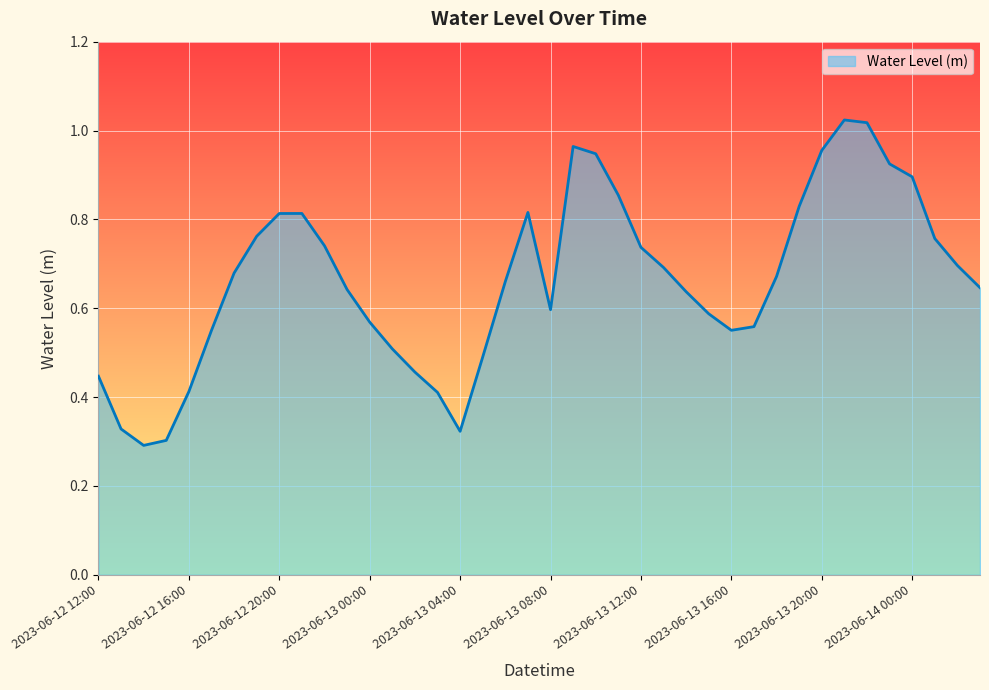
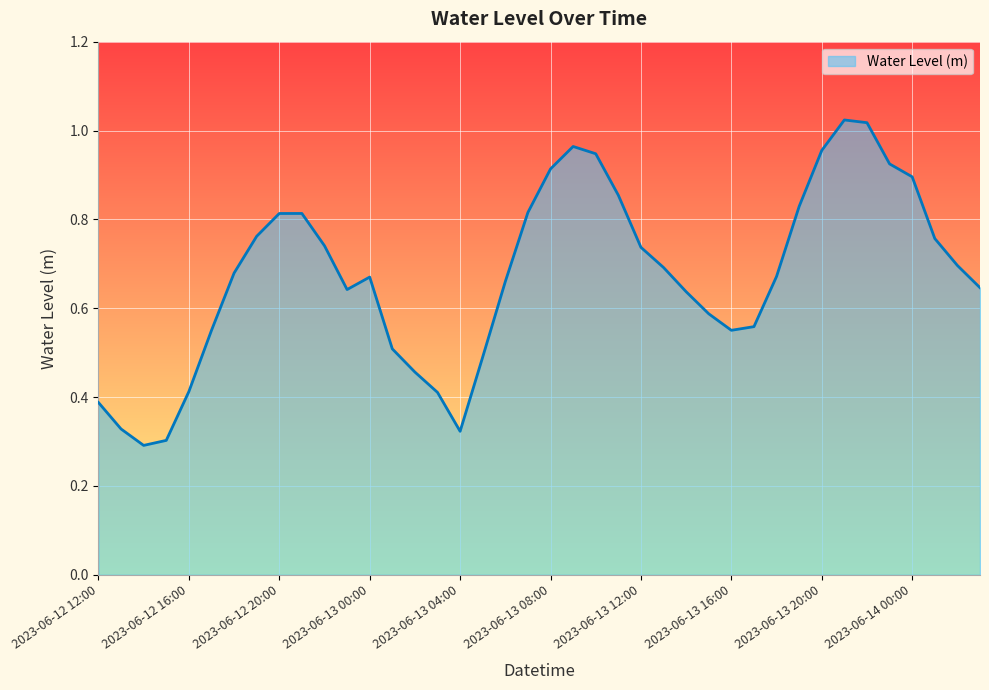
  {
-   "2023-06-12 12:00": 0.45,
+   "2023-06-12 12:00": 0.39,
    "2023-06-12 16:00": 0.41,
    "2023-06-12 20:00": 0.81,
-   "2023-06-13 00:00": 0.57,
+   "2023-06-13 00:00": 0.67,
    "2023-06-13 04:00": 0.32,
-   "2023-06-13 08:00": 0.60,
+   "2023-06-13 08:00": 0.91,
    "2023-06-13 12:00": 0.74,
    "2023-06-13 16:00": 0.55,
    "2023-06-13 20:00": 0.96,
    "2023-06-14 00:00": 0.90
  }
